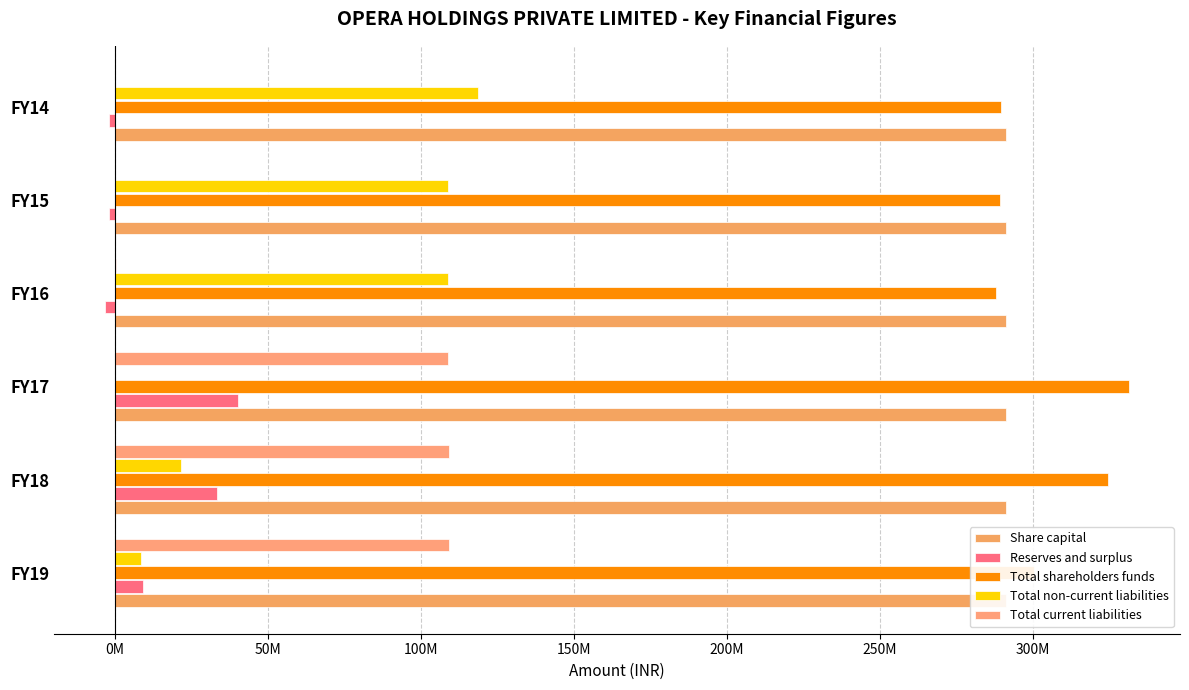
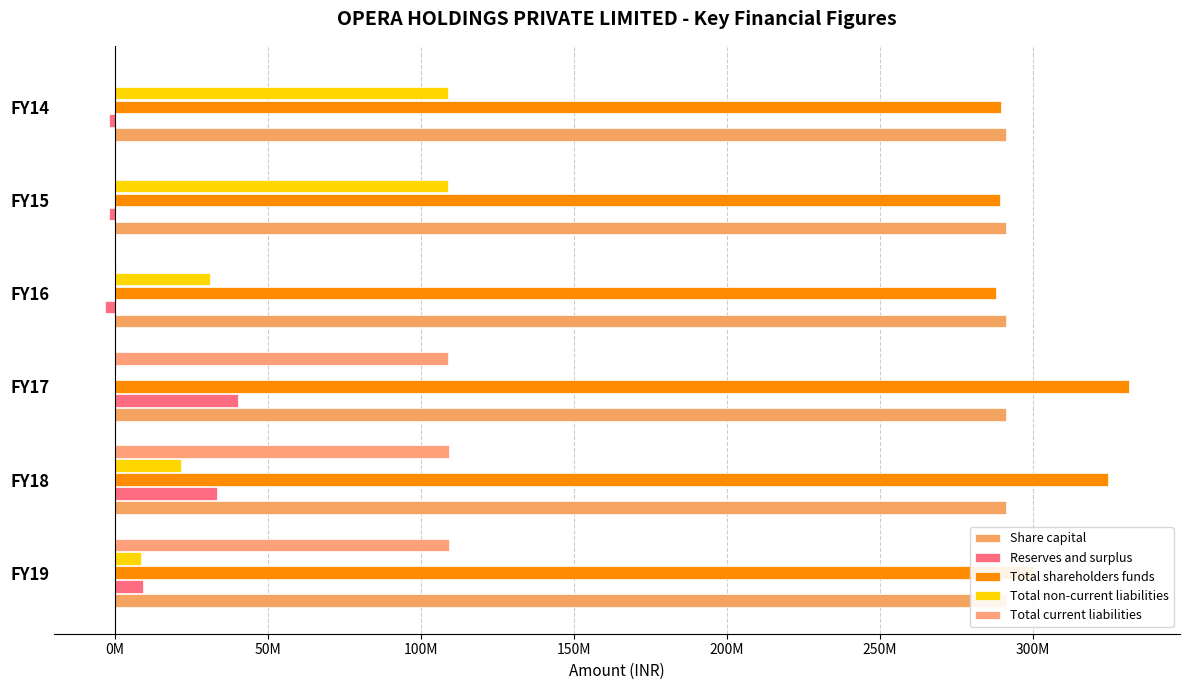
  {
    "Total shareholders funds": {
      "FY14": 289000000,
      "FY15": 289000000,
      "FY16": 288000000,
      "FY17": 331000000,
      "FY18": 324000000
    },
    "Total non-current liabilities": {
-     "FY14": 119000000,
+     "FY14": 109000000,
      "FY15": 109000000,
-     "FY16": 109000000,
+     "FY16": 31000000,
      "FY17": 0,
      "FY18": 22000000,
      "FY19": 9000000
    }
  }
